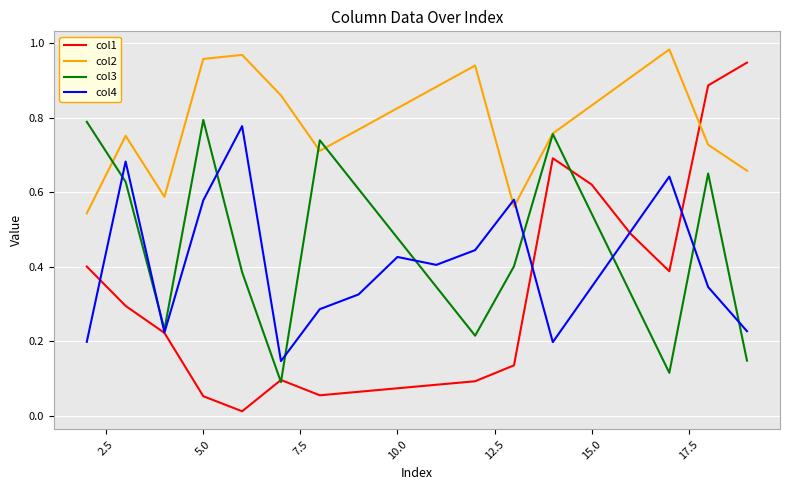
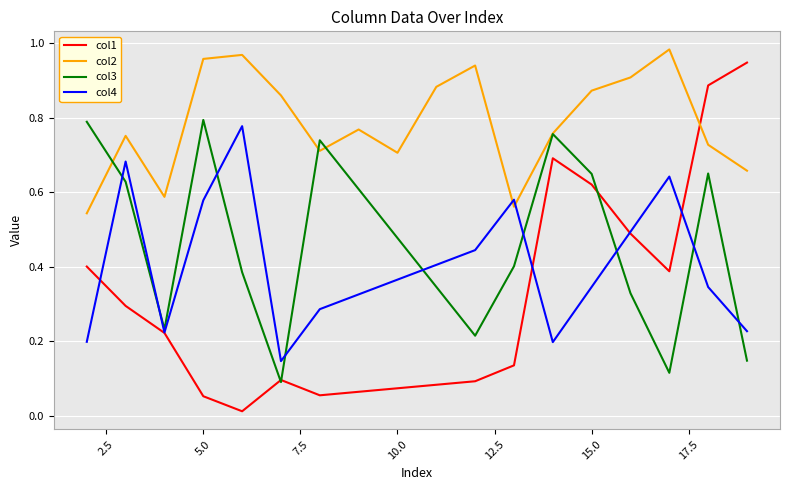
  {
    "col1": {
      "5.0": 0.05,
      "10.0": 0.07,
      "15.0": 0.62
    },
    "col2": {
      "5.0": 0.96,
-     "10.0": 0.83,
-     "15.0": 0.83
+     "10.0": 0.71,
+     "15.0": 0.87
    },
    "col3": {
      "5.0": 0.79,
      "10.0": 0.48,
-     "15.0": 0.54
+     "15.0": 0.65
    },
    "col4": {
      "5.0": 0.58,
-     "10.0": 0.43,
+     "10.0": 0.37,
      "15.0": 0.35
    }
  }
